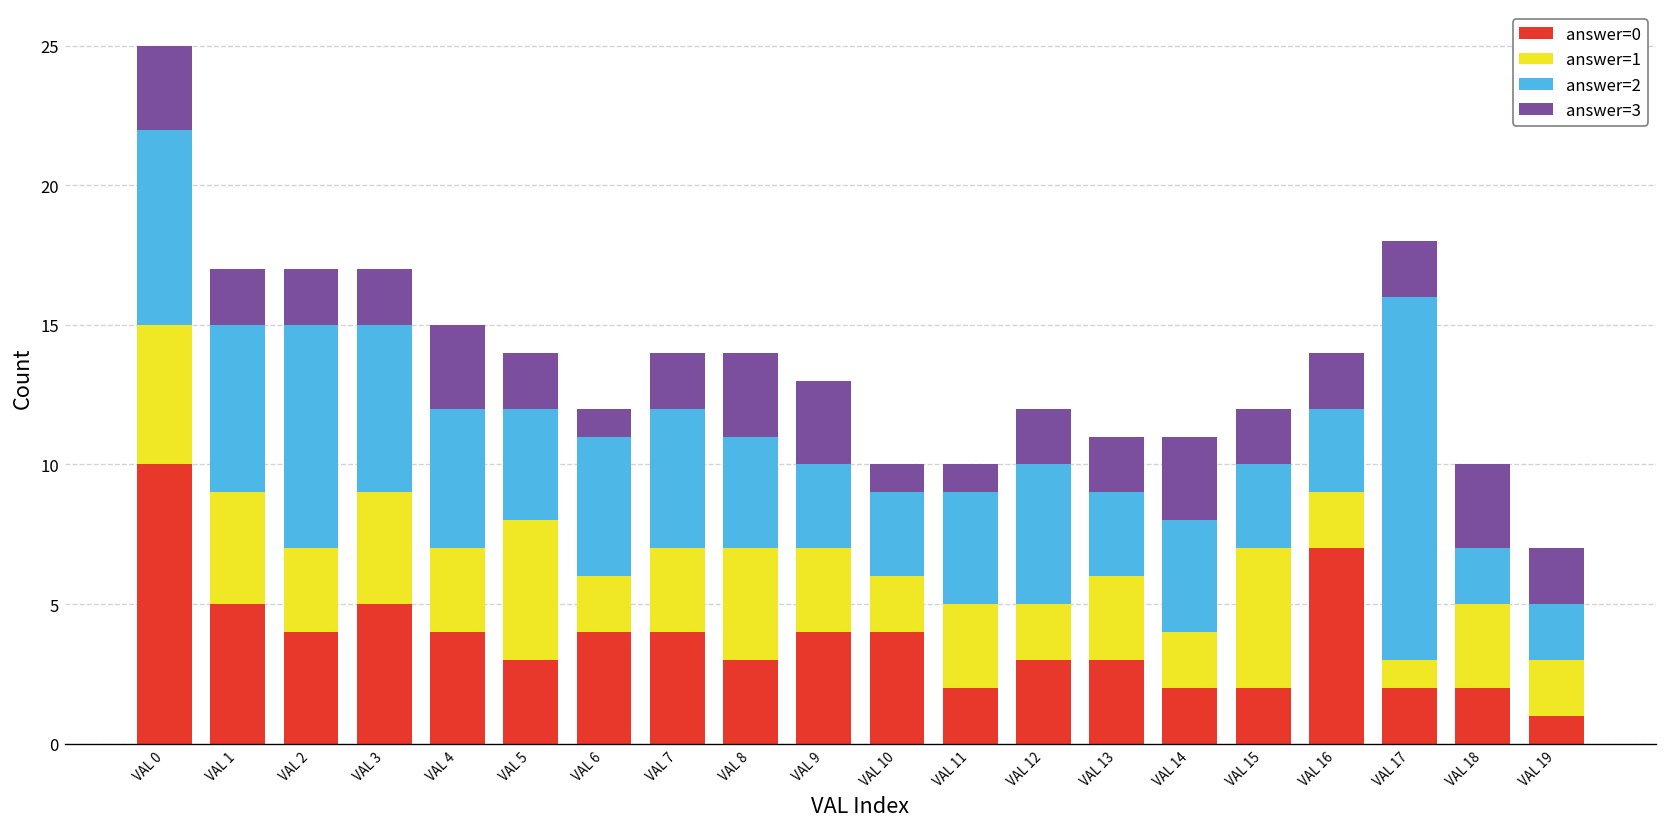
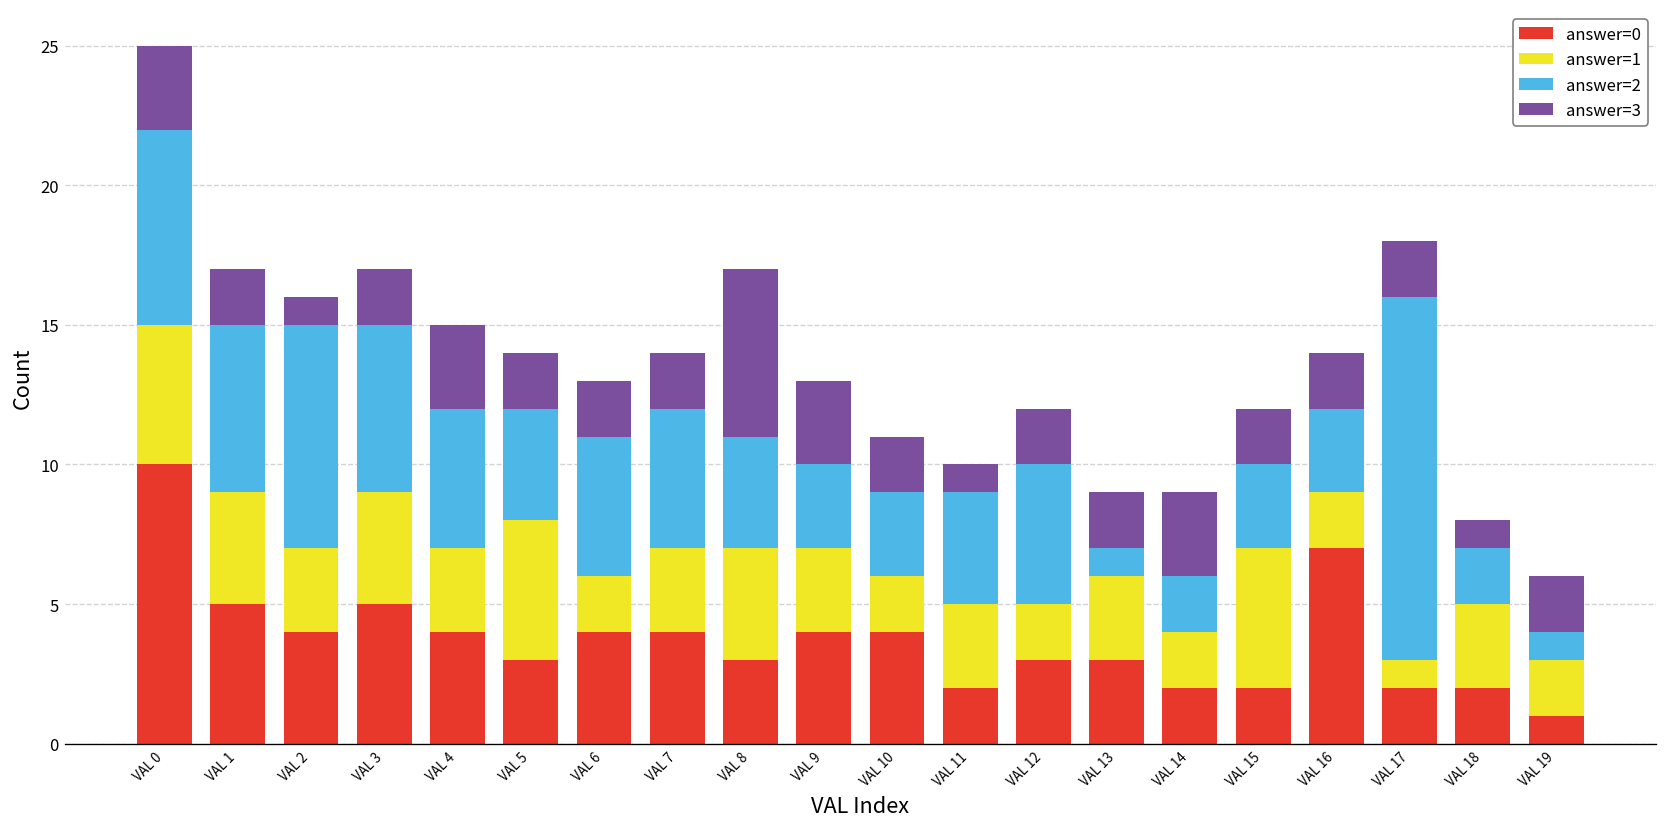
  {
    "answer=0": {
      "VAL 0": 10,
      "VAL 1": 5,
      "VAL 2": 4,
      "VAL 3": 5,
      "VAL 4": 4,
      "VAL 5": 3,
      "VAL 6": 4,
      "VAL 7": 4,
      "VAL 8": 3,
      "VAL 9": 4,
      "VAL 10": 4,
      "VAL 11": 2,
      "VAL 12": 3,
      "VAL 13": 3,
      "VAL 14": 2,
      "VAL 15": 2,
      "VAL 16": 7,
      "VAL 17": 2,
      "VAL 18": 2,
      "VAL 19": 1
    },
    "answer=1": {
      "VAL 0": 5,
      "VAL 1": 4,
      "VAL 2": 3,
      "VAL 3": 4,
      "VAL 4": 3,
      "VAL 5": 5,
      "VAL 6": 2,
      "VAL 7": 3,
      "VAL 8": 4,
      "VAL 9": 3,
      "VAL 10": 2,
      "VAL 11": 3,
      "VAL 12": 2,
      "VAL 13": 3,
      "VAL 14": 2,
      "VAL 15": 5,
      "VAL 16": 2,
      "VAL 17": 1,
      "VAL 18": 3,
      "VAL 19": 2
    },
    "answer=2": {
      "VAL 0": 7,
      "VAL 1": 6,
      "VAL 2": 8,
      "VAL 3": 6,
      "VAL 4": 5,
      "VAL 5": 4,
      "VAL 6": 5,
      "VAL 7": 5,
      "VAL 8": 4,
      "VAL 9": 3,
      "VAL 10": 3,
      "VAL 11": 4,
      "VAL 12": 5,
-     "VAL 13": 3,
-     "VAL 14": 4,
+     "VAL 13": 1,
+     "VAL 14": 2,
      "VAL 15": 3,
      "VAL 16": 3,
      "VAL 17": 13,
      "VAL 18": 2,
-     "VAL 19": 2
+     "VAL 19": 1
    },
    "answer=3": {
      "VAL 0": 3,
      "VAL 1": 2,
-     "VAL 2": 2,
+     "VAL 2": 1,
      "VAL 3": 2,
      "VAL 4": 3,
      "VAL 5": 2,
-     "VAL 6": 1,
+     "VAL 6": 2,
      "VAL 7": 2,
-     "VAL 8": 3,
+     "VAL 8": 6,
      "VAL 9": 3,
-     "VAL 10": 1,
+     "VAL 10": 2,
      "VAL 11": 1,
      "VAL 12": 2,
      "VAL 13": 2,
      "VAL 14": 3,
      "VAL 15": 2,
      "VAL 16": 2,
      "VAL 17": 2,
-     "VAL 18": 3,
+     "VAL 18": 1,
      "VAL 19": 2
    }
  }
